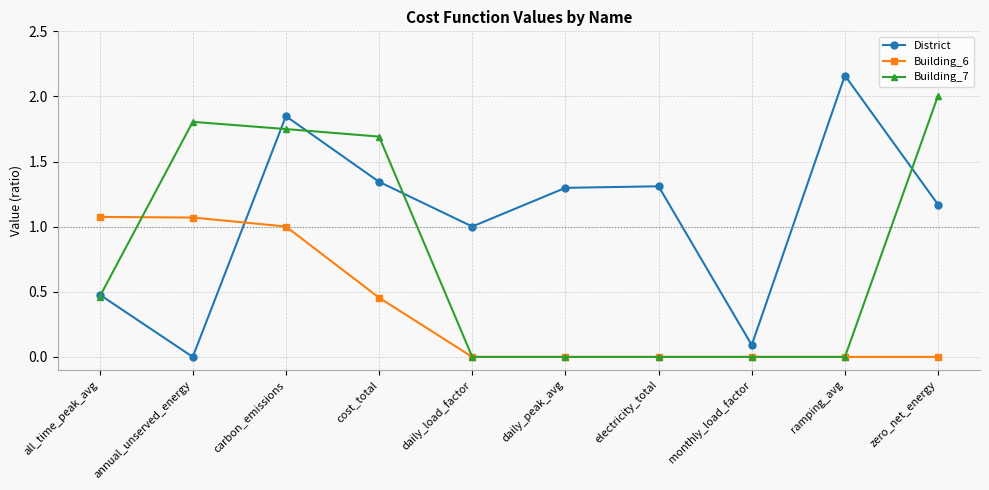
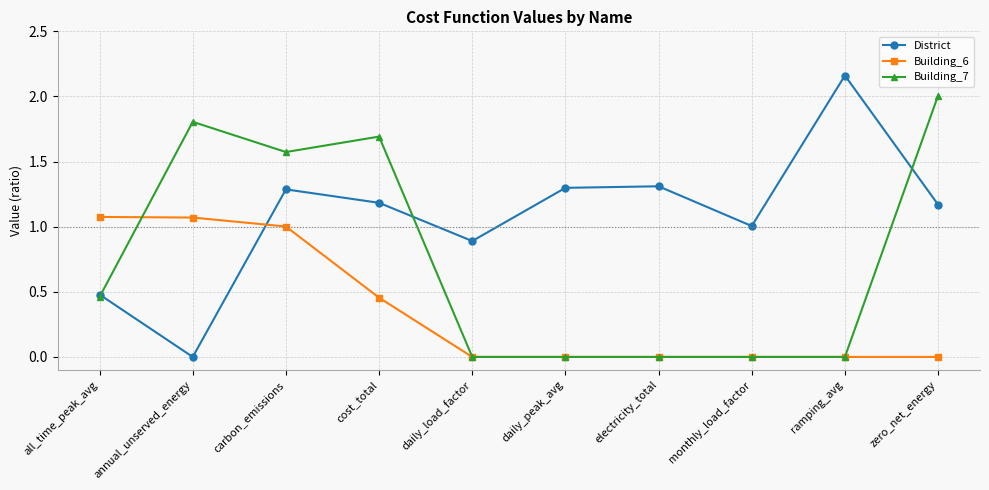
  {
    "District": {
      "annual_unserved_energy": 0.00,
-     "carbon_emissions": 1.85,
-     "cost_total": 1.34,
-     "daily_load_factor": 1.00,
+     "carbon_emissions": 1.29,
+     "cost_total": 1.18,
+     "daily_load_factor": 0.89,
      "daily_peak_avg": 1.30,
      "electricity_total": 1.31,
-     "monthly_load_factor": 0.09,
+     "monthly_load_factor": 1.01,
      "ramping_avg": 2.16,
      "zero_net_energy": 1.17
    },
    "Building_6": {
      "all_time_peak_avg": 1.07,
      "annual_unserved_energy": 1.07,
      "carbon_emissions": 1.00,
      "cost_total": 0.45,
      "zero_net_energy": 0.00
    },
    "Building_7": {
      "annual_unserved_energy": 1.81,
-     "carbon_emissions": 1.75,
+     "carbon_emissions": 1.57,
      "cost_total": 1.69,
      "zero_net_energy": 2.01
    }
  }
